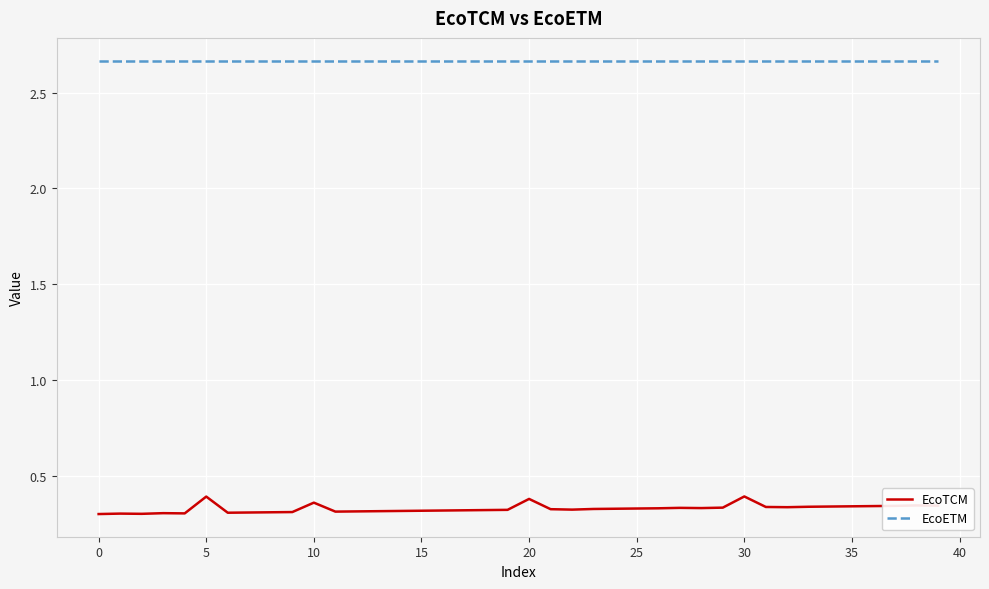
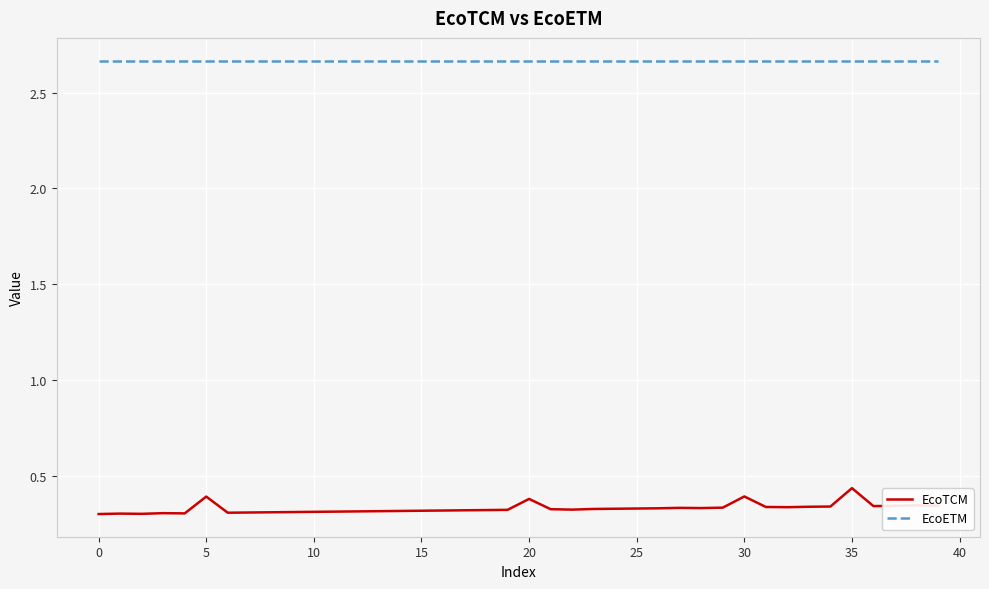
  {
    "EcoTCM": {
      "0": 0.30,
      "5": 0.39,
-     "10": 0.36,
+     "10": 0.31,
      "15": 0.32,
      "20": 0.38,
      "25": 0.33,
      "30": 0.39,
-     "35": 0.34
+     "35": 0.44
    },
    "EcoETM": {
      "0": 2.67,
      "5": 2.67,
      "10": 2.67,
      "15": 2.67,
      "20": 2.67,
      "25": 2.67,
      "30": 2.67,
      "35": 2.67
    }
  }
